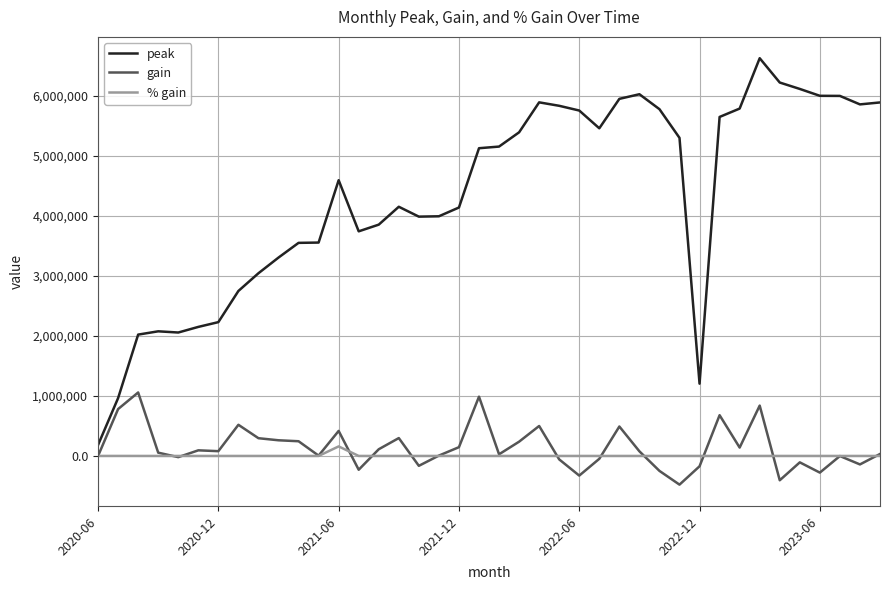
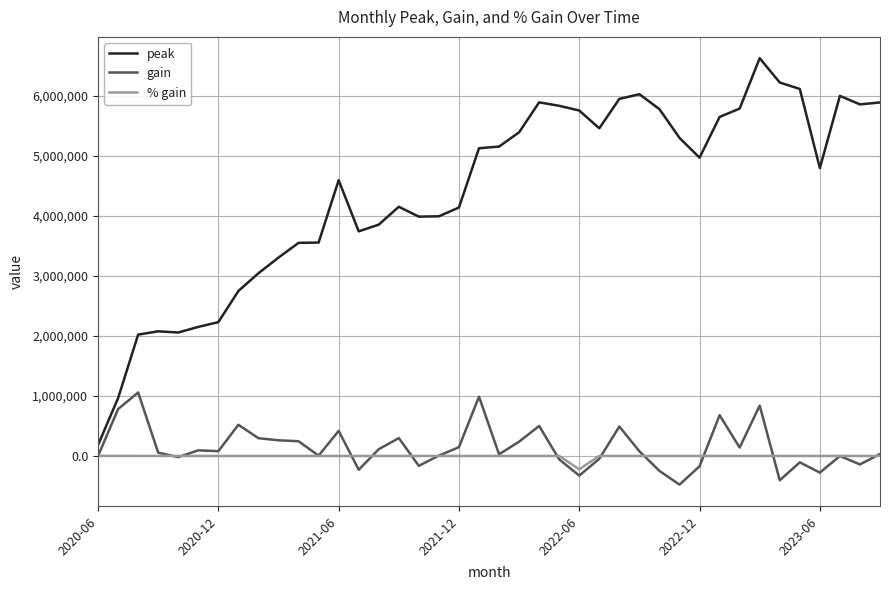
  {
    "peak": {
      "2020-06": "200,000",
      "2020-12": "2,200,000",
      "2021-06": "4,600,000",
      "2021-12": "4,100,000",
      "2022-06": "5,800,000",
-     "2022-12": "1,200,000",
-     "2023-06": "6,000,000"
+     "2022-12": "5,000,000",
+     "2023-06": "4,800,000"
    },
    "gain": {
      "2020-12": "100,000",
      "2021-06": "400,000",
      "2021-12": "100,000",
      "2022-06": "-300,000",
      "2022-12": "-200,000",
      "2023-06": "-300,000"
    },
    "% gain": {
      "2020-12": "0",
-     "2021-06": "200,000",
+     "2021-06": "0",
      "2021-12": "0",
-     "2022-06": "0",
+     "2022-06": "-200,000",
      "2022-12": "0",
      "2023-06": "0"
    }
  }
